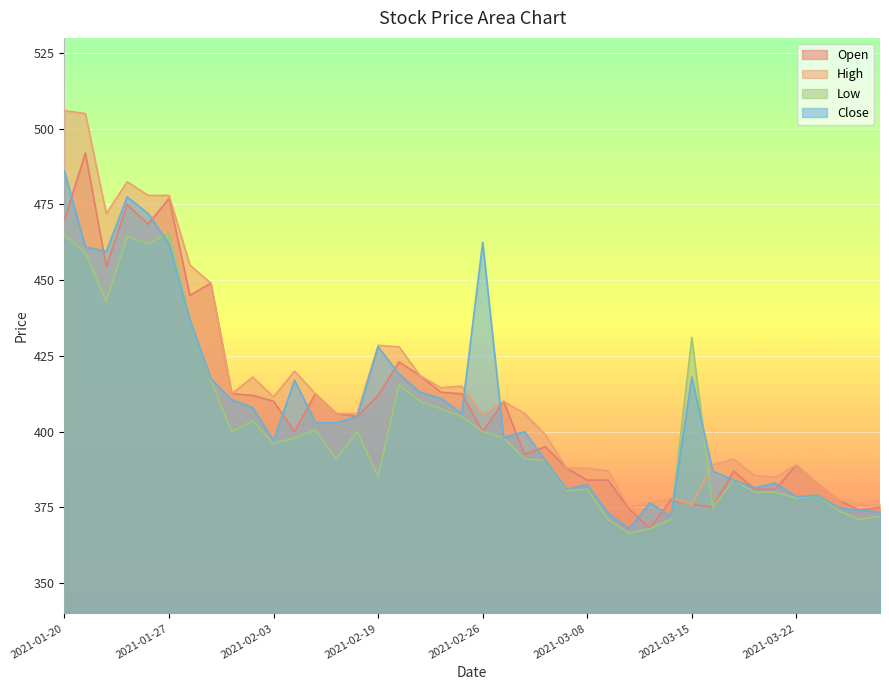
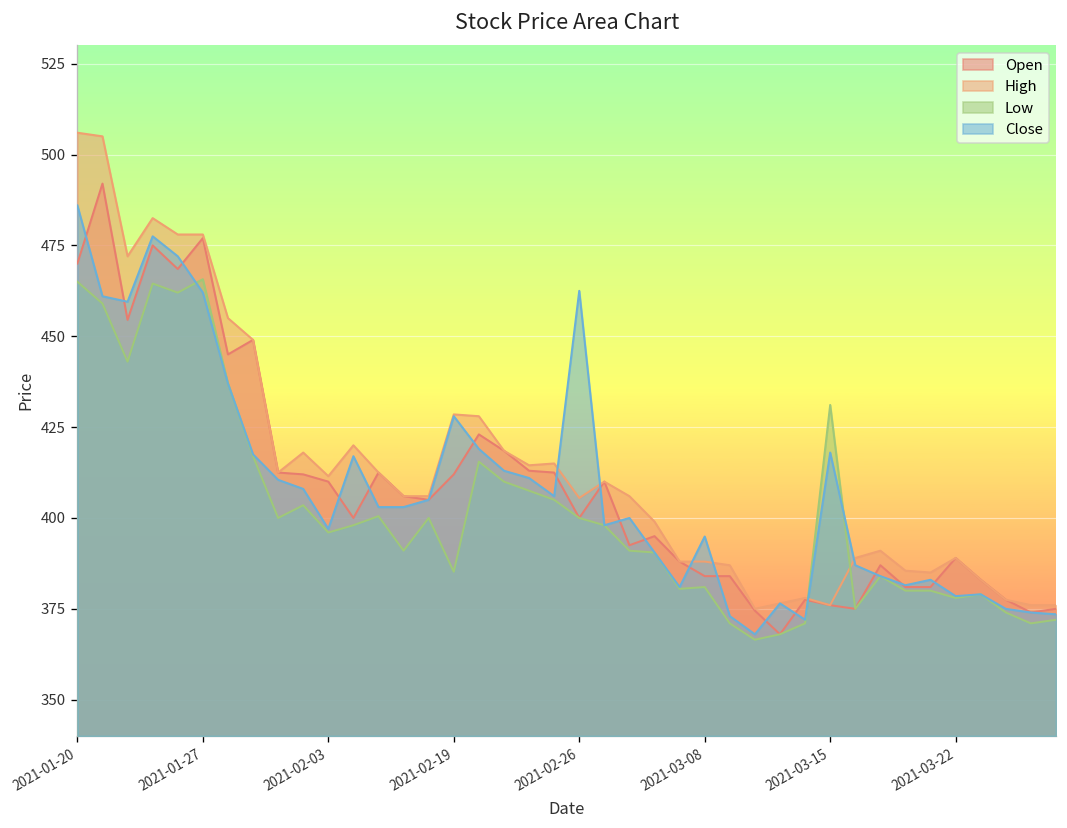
  {
    "Low": {
      "2021-01-20": 465,
      "2021-01-27": 466,
      "2021-02-03": 396,
      "2021-02-19": 385,
      "2021-03-08": 381,
      "2021-03-15": 431
    },
    "Close": {
      "2021-01-20": 486,
      "2021-01-27": 462,
      "2021-02-03": 397,
      "2021-02-26": 463,
-     "2021-03-08": 383,
+     "2021-03-08": 395,
      "2021-03-15": 418
    }
  }
